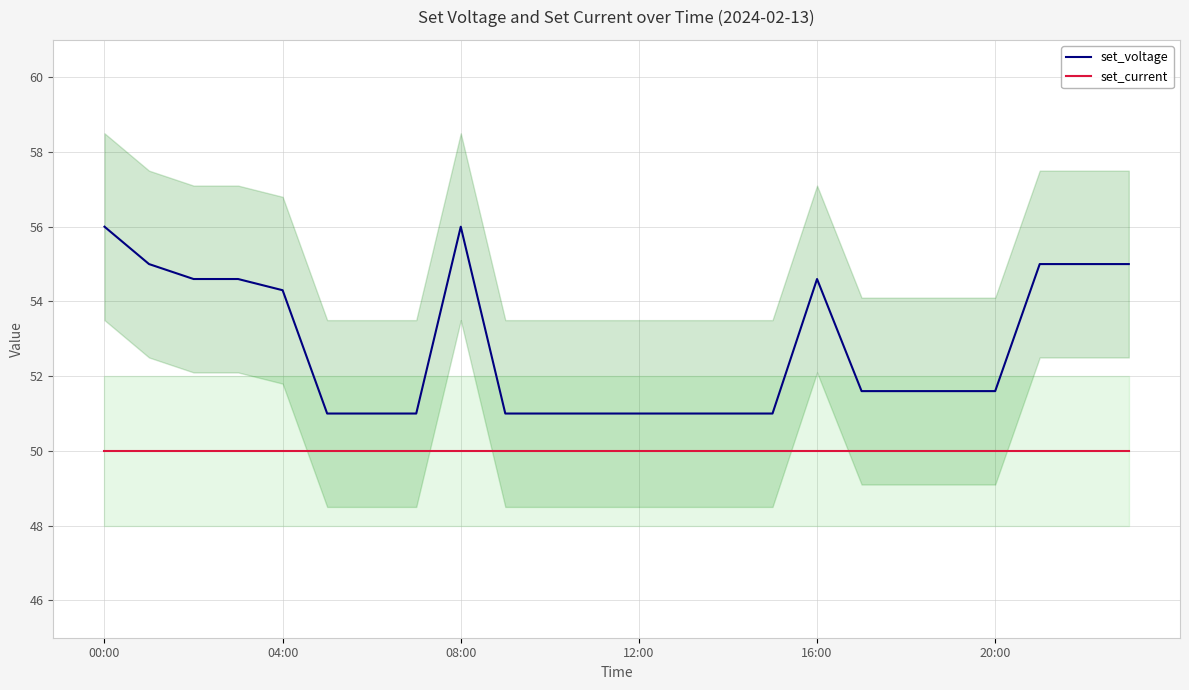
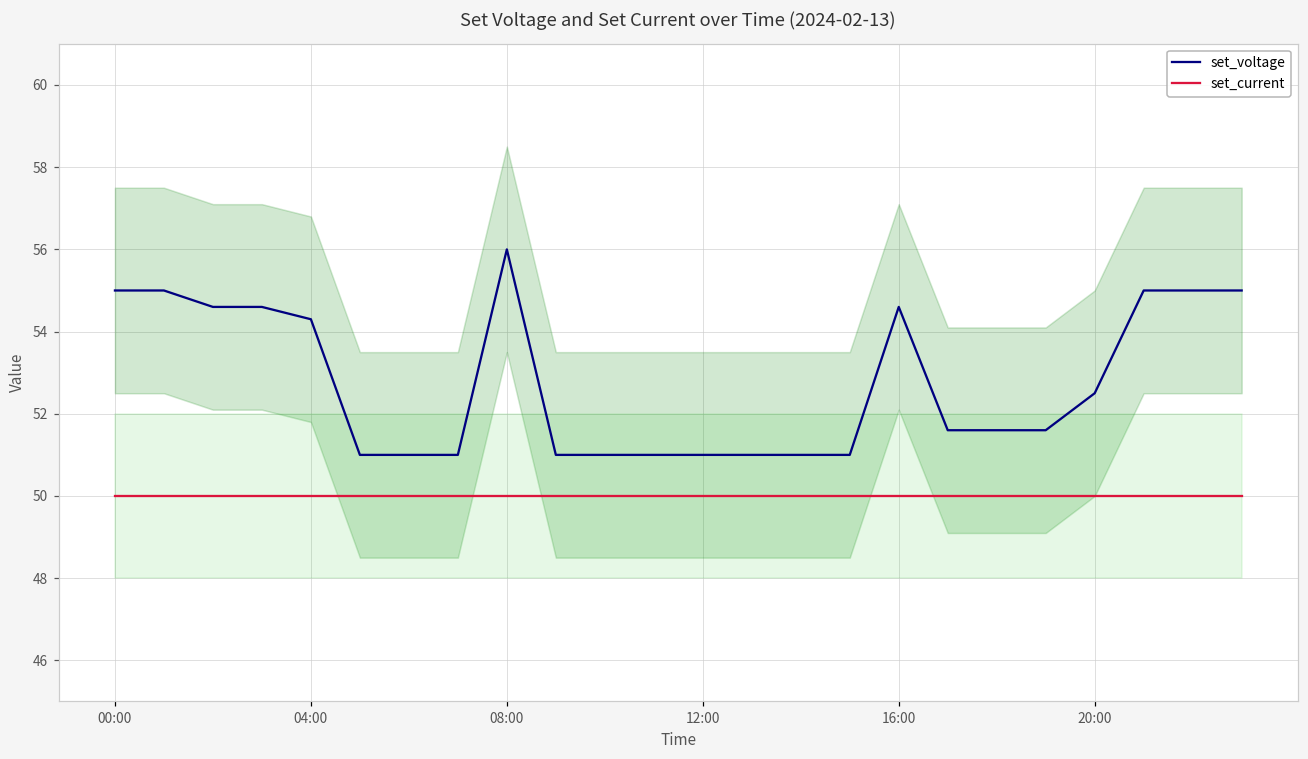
  {
    "set_voltage": {
-     "00:00": 56,
+     "00:00": 55,
      "04:00": 54.3,
      "08:00": 56.0,
      "12:00": 51.0,
      "16:00": 54.6,
-     "20:00": 51.6
+     "20:00": 52.5
    },
    "set_current": {
      "00:00": 50.0,
      "04:00": 50.0,
      "08:00": 50.0,
      "12:00": 50.0,
      "16:00": 50.0,
      "20:00": 50.0
    }
  }
